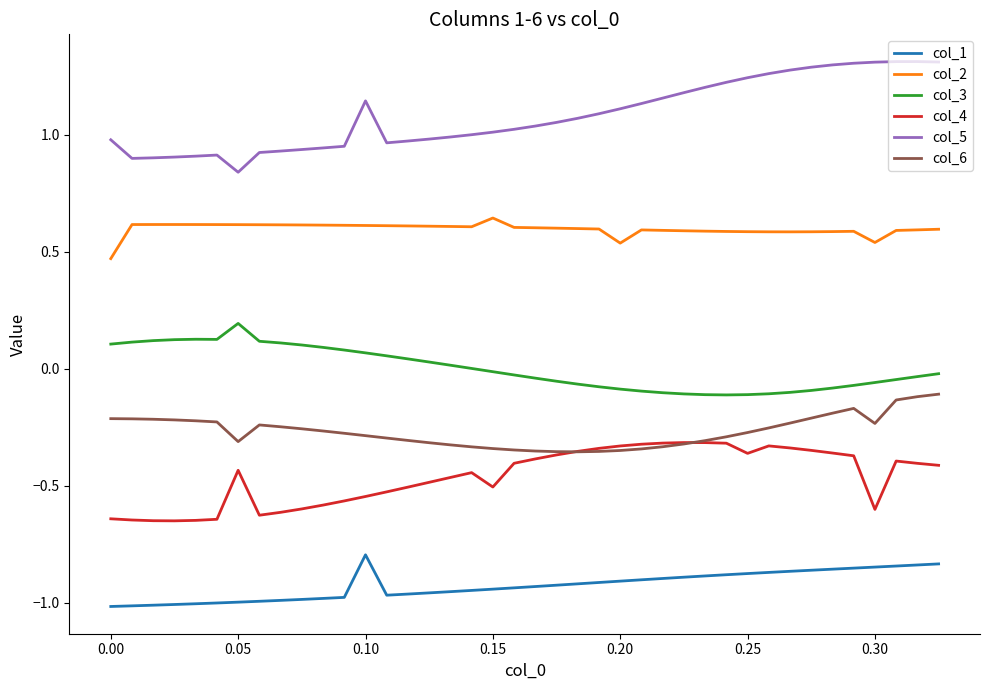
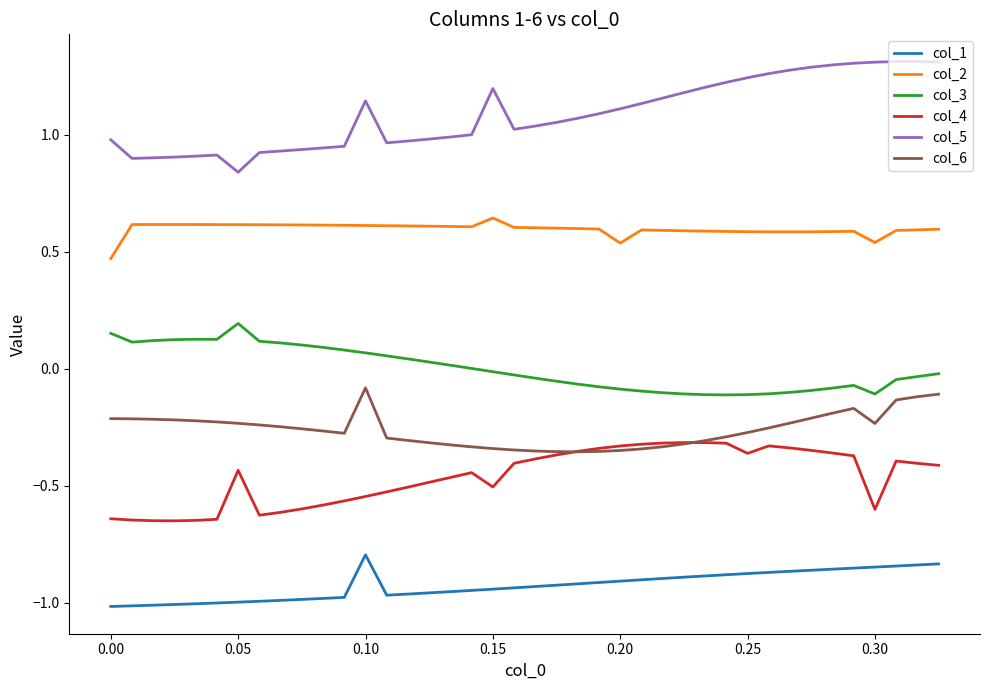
  {
    "col_1": {
      "0.00": -1.02,
      "0.05": -1.00,
      "0.10": -0.79,
      "0.15": -0.94,
      "0.20": -0.91,
      "0.25": -0.87,
      "0.30": -0.85
    },
    "col_2": {
      "0.00": 0.47,
      "0.05": 0.62,
      "0.10": 0.61,
      "0.15": 0.64,
      "0.20": 0.54,
      "0.25": 0.59,
      "0.30": 0.54
    },
    "col_3": {
-     "0.00": 0.11,
+     "0.00": 0.15,
      "0.05": 0.19,
      "0.10": 0.07,
      "0.15": -0.01,
      "0.20": -0.09,
      "0.25": -0.11,
-     "0.30": -0.06
+     "0.30": -0.11
    },
    "col_4": {
      "0.00": -0.64,
      "0.05": -0.43,
      "0.10": -0.55,
      "0.15": -0.50,
      "0.20": -0.33,
      "0.25": -0.36,
      "0.30": -0.60
    },
    "col_5": {
      "0.00": 0.98,
      "0.05": 0.84,
      "0.10": 1.14,
-     "0.15": 1.01,
+     "0.15": 1.20,
      "0.20": 1.11,
      "0.25": 1.24,
      "0.30": 1.31
    },
    "col_6": {
      "0.00": -0.21,
-     "0.05": -0.31,
-     "0.10": -0.29,
+     "0.05": -0.23,
+     "0.10": -0.08,
      "0.15": -0.34,
      "0.20": -0.35,
      "0.25": -0.27,
      "0.30": -0.23
    }
  }
